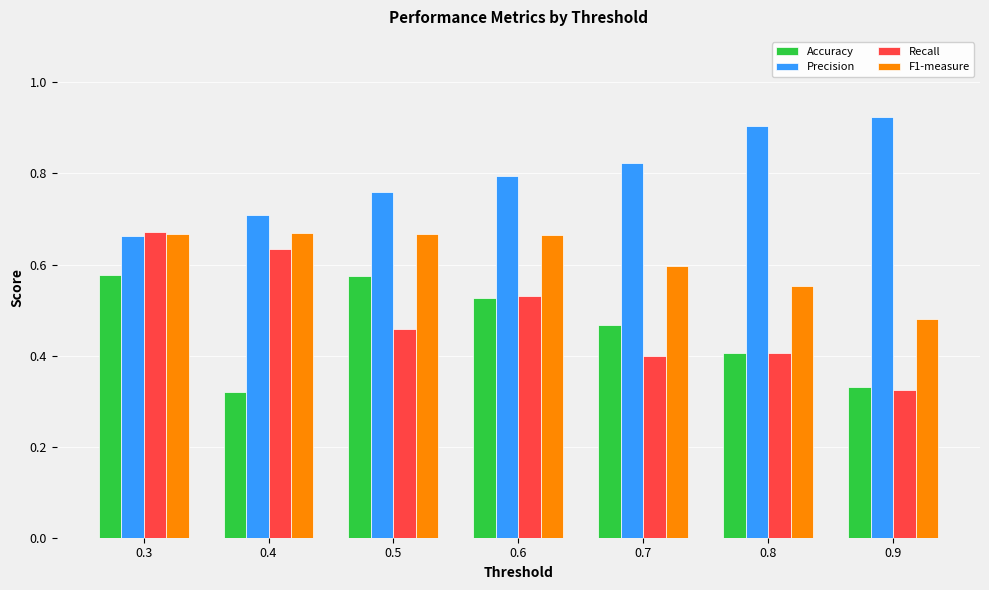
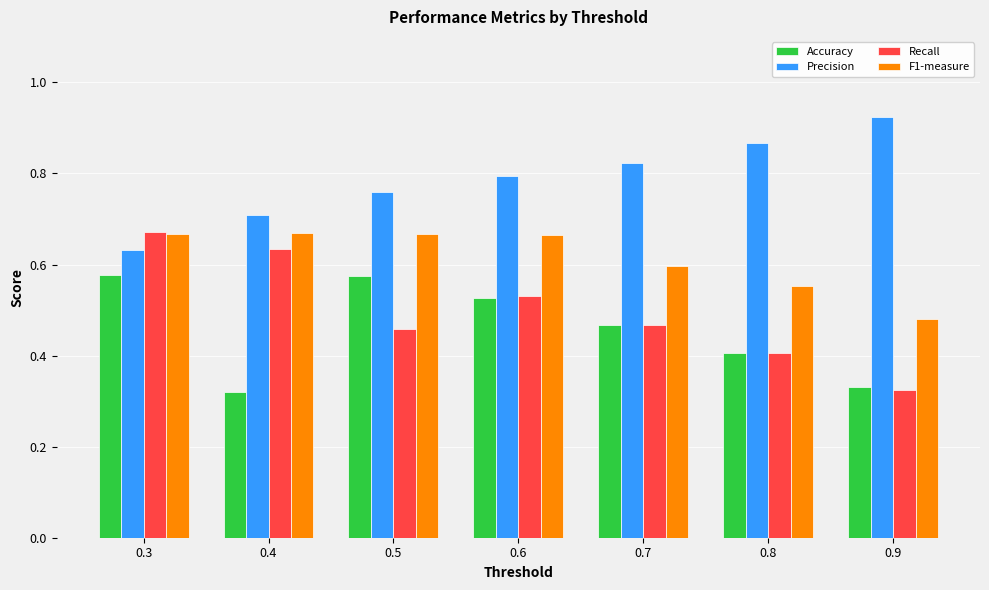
  {
    "Accuracy": {
      "0.3": 0.58,
      "0.4": 0.32,
      "0.5": 0.57,
      "0.6": 0.53,
      "0.7": 0.47,
      "0.8": 0.41,
      "0.9": 0.33
    },
    "Precision": {
-     "0.3": 0.66,
+     "0.3": 0.63,
      "0.4": 0.71,
      "0.5": 0.76,
      "0.6": 0.80,
      "0.7": 0.82,
-     "0.8": 0.90,
+     "0.8": 0.87,
      "0.9": 0.92
    },
    "Recall": {
      "0.3": 0.67,
      "0.4": 0.63,
      "0.5": 0.46,
      "0.6": 0.53,
-     "0.7": 0.40,
+     "0.7": 0.47,
      "0.8": 0.41,
      "0.9": 0.32
    },
    "F1-measure": {
      "0.3": 0.67,
      "0.4": 0.67,
      "0.5": 0.67,
      "0.6": 0.67,
      "0.7": 0.60,
      "0.8": 0.55,
      "0.9": 0.48
    }
  }
